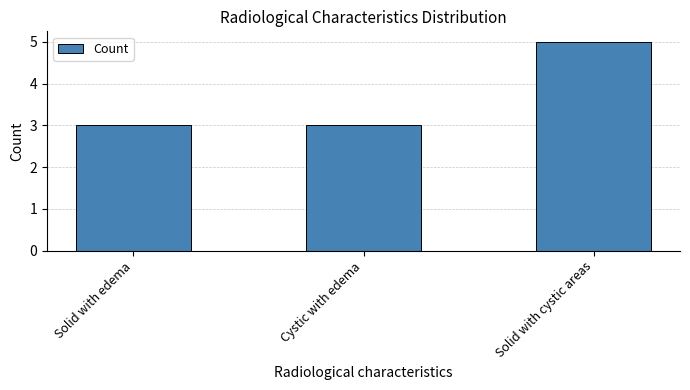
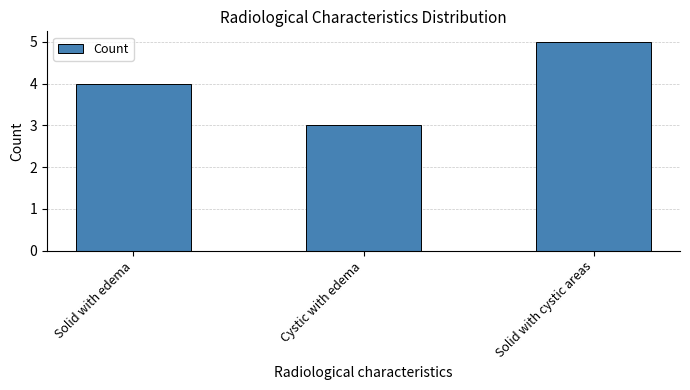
  {
-   "Solid with edema": 3,
+   "Solid with edema": 4,
    "Cystic with edema": 3,
    "Solid with cystic areas": 5
  }
